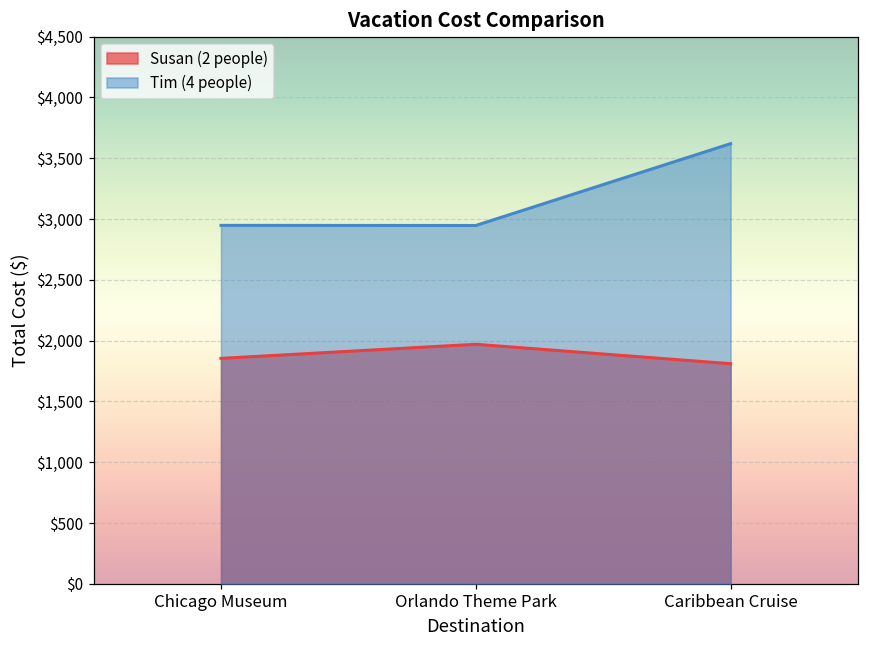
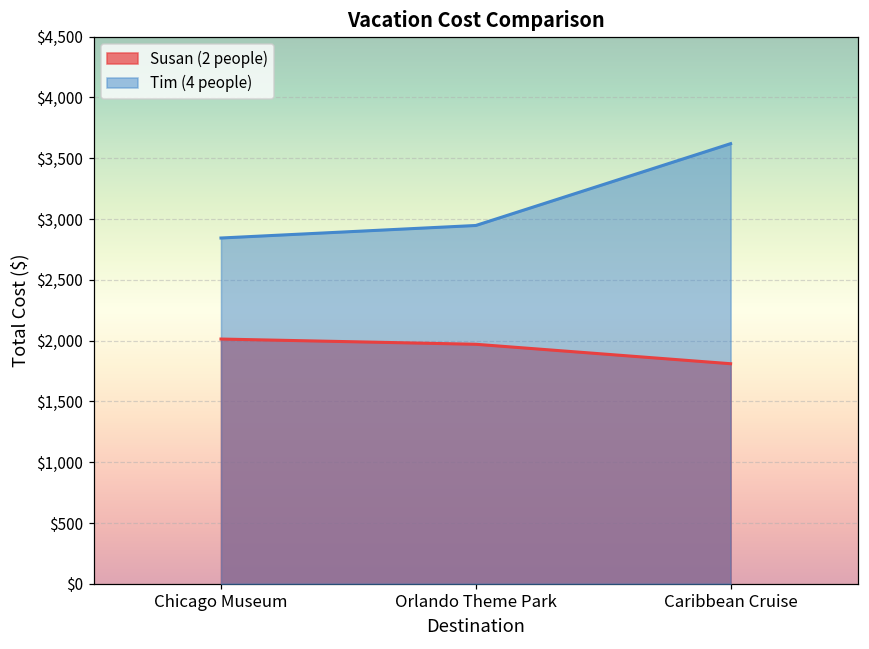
  {
    "Susan (2 people)": {
-     "Chicago Museum": "$1,850",
+     "Chicago Museum": "$2,010",
      "Orlando Theme Park": "$1,970",
      "Caribbean Cruise": "$1,810"
    },
    "Tim (4 people)": {
-     "Chicago Museum": "$2,950",
+     "Chicago Museum": "$2,840",
      "Orlando Theme Park": "$2,950",
      "Caribbean Cruise": "$3,620"
    }
  }
